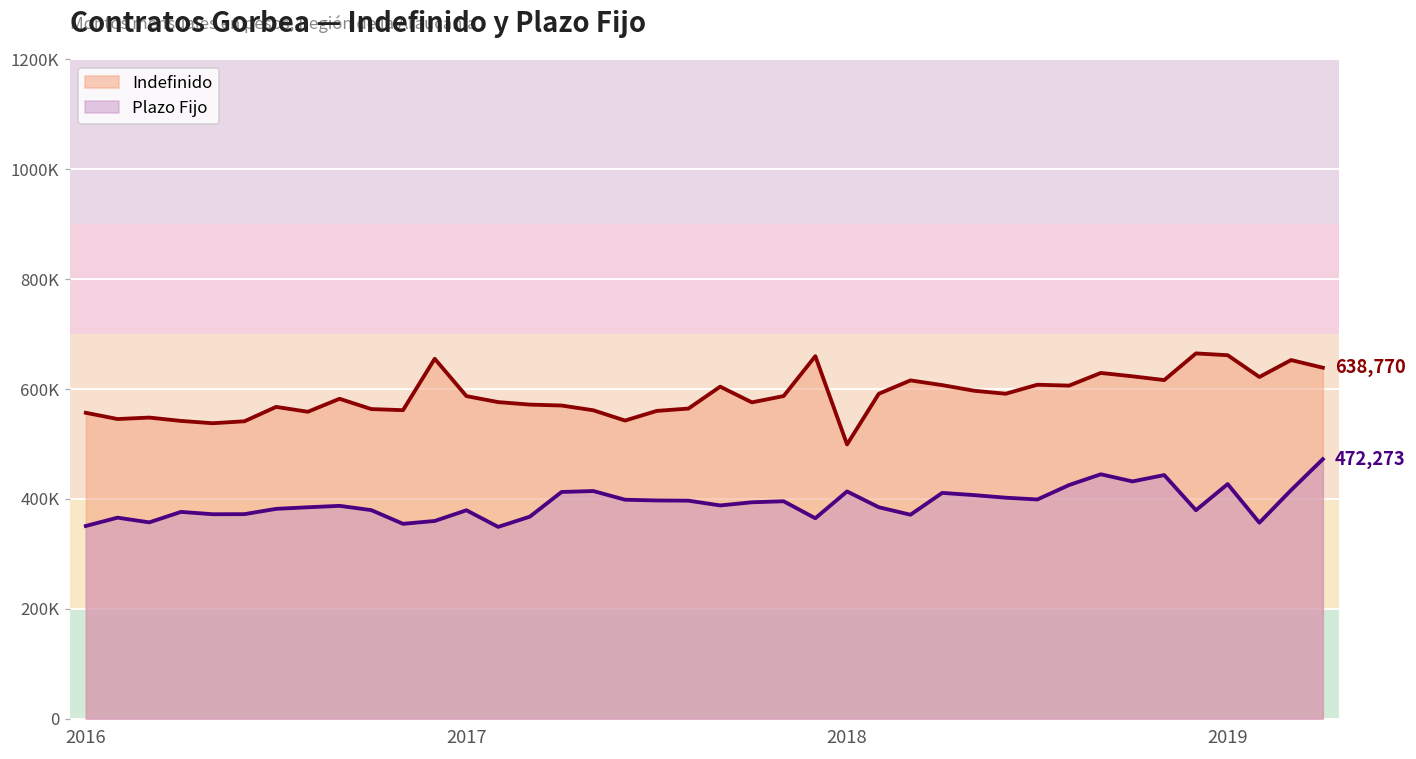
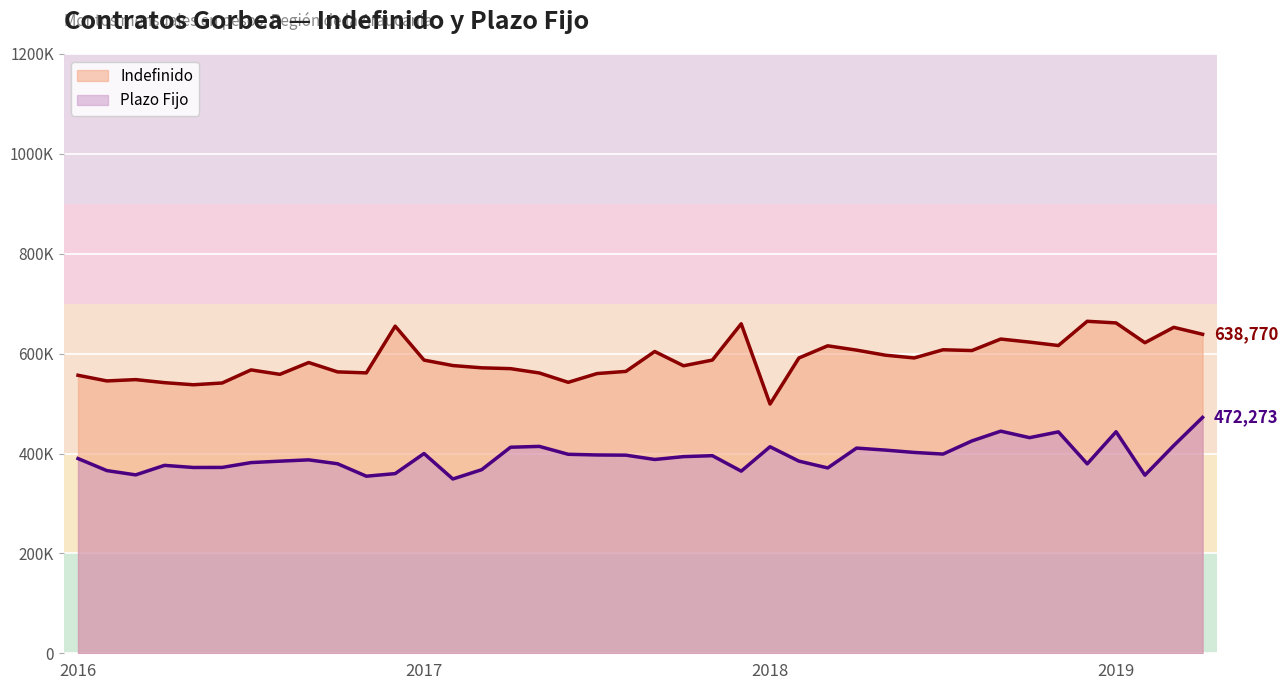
  {
    "Indefinido": {
      "2016": 560000,
      "2017": 590000,
      "2018": 500000,
      "2019": 660000
    },
    "Plazo Fijo": {
-     "2016": 350000,
-     "2017": 380000,
+     "2016": 390000,
+     "2017": 400000,
      "2018": 410000,
-     "2019": 430000
+     "2019": 440000
    }
  }
